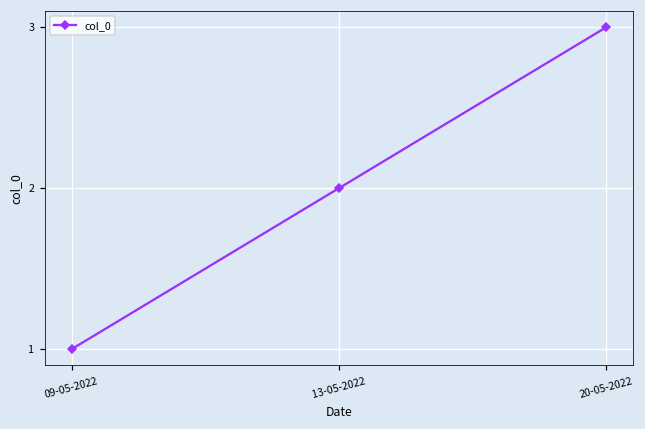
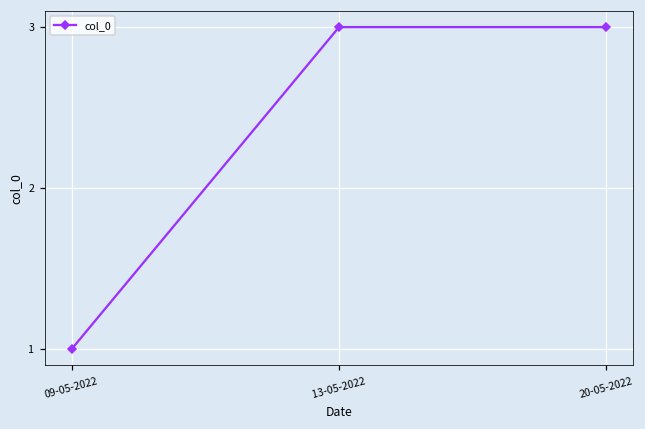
  {
    "09-05-2022": 1,
-   "13-05-2022": 2,
+   "13-05-2022": 3,
    "20-05-2022": 3
  }
